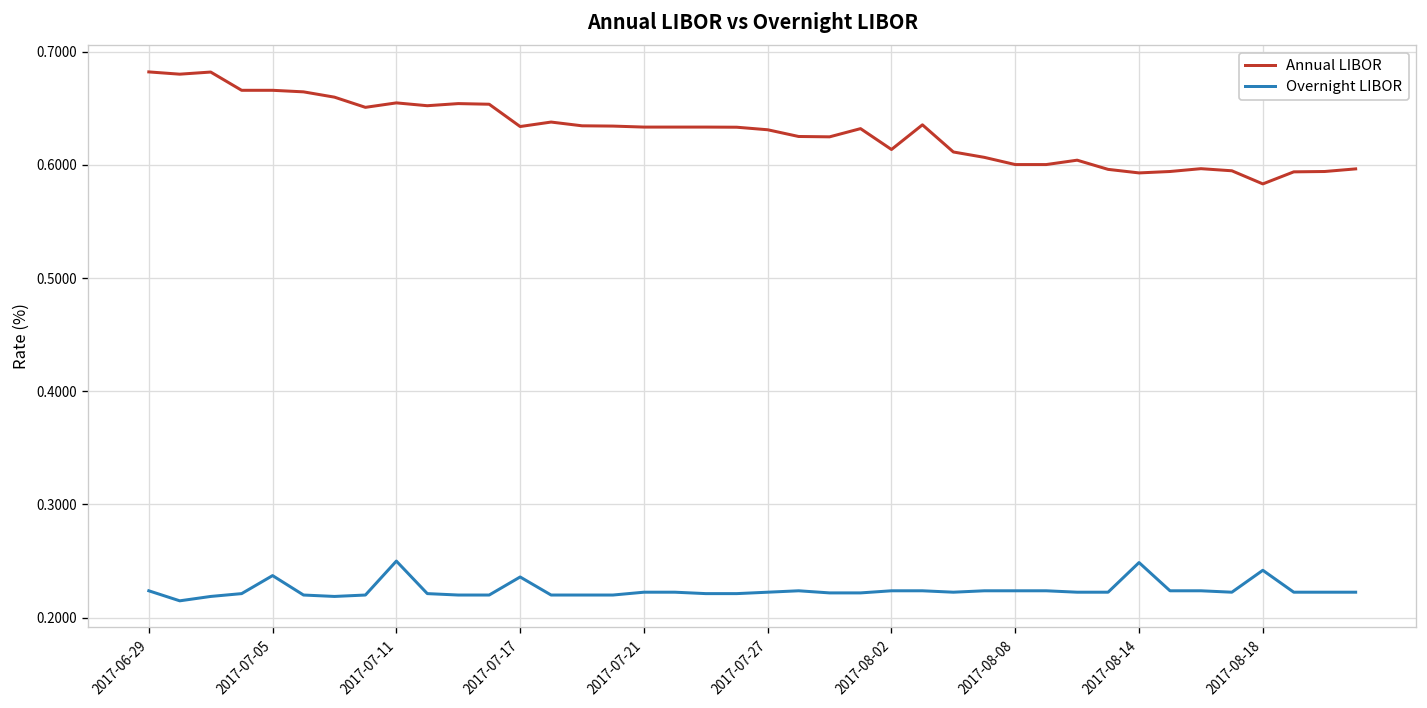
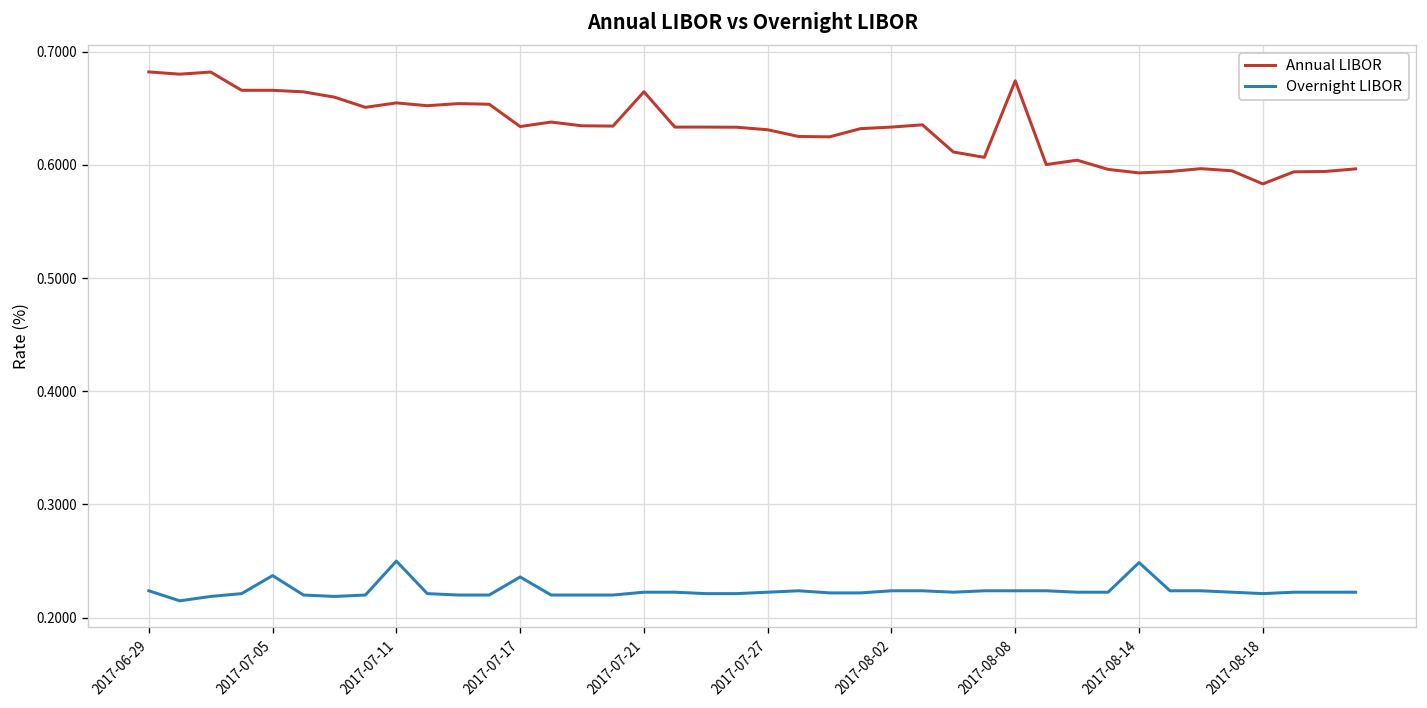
  {
    "Annual LIBOR": {
      "2017-06-29": 0.68,
      "2017-07-05": 0.67,
      "2017-07-11": 0.65,
      "2017-07-17": 0.63,
-     "2017-07-21": 0.63,
+     "2017-07-21": 0.66,
      "2017-07-27": 0.63,
-     "2017-08-02": 0.61,
-     "2017-08-08": 0.60,
+     "2017-08-02": 0.63,
+     "2017-08-08": 0.67,
      "2017-08-14": 0.59,
      "2017-08-18": 0.58
    },
    "Overnight LIBOR": {
      "2017-06-29": 0.22,
      "2017-07-05": 0.24,
      "2017-07-11": 0.25,
      "2017-07-17": 0.24,
      "2017-07-21": 0.22,
      "2017-07-27": 0.22,
      "2017-08-02": 0.22,
      "2017-08-08": 0.22,
      "2017-08-14": 0.25,
-     "2017-08-18": 0.24
+     "2017-08-18": 0.22
    }
  }
